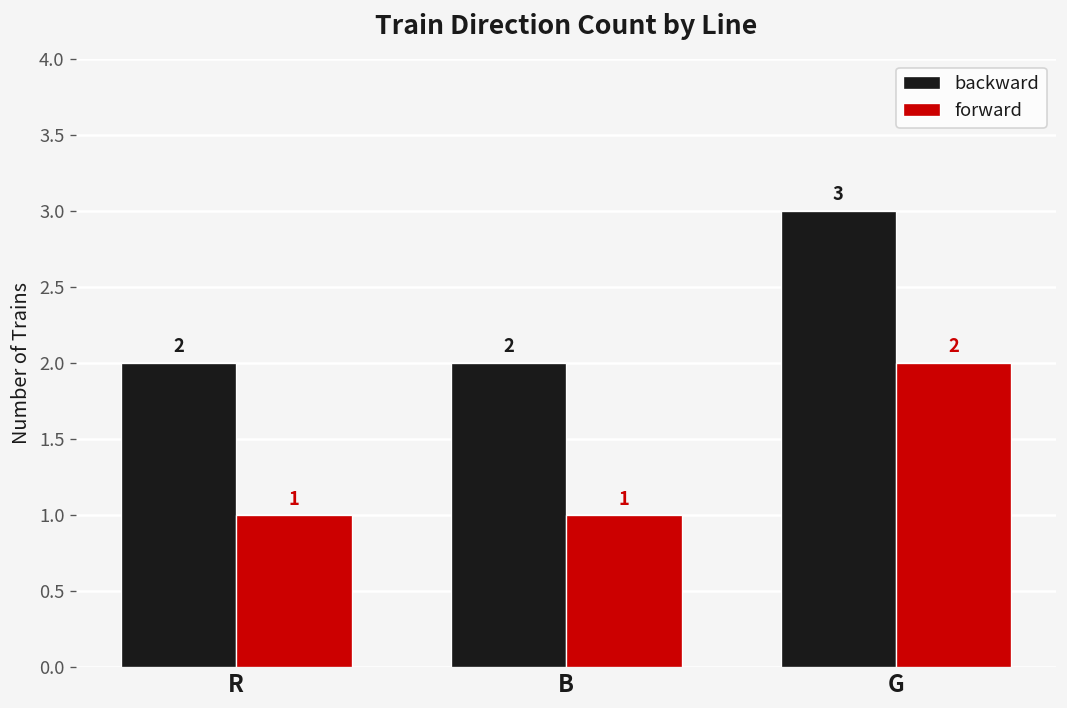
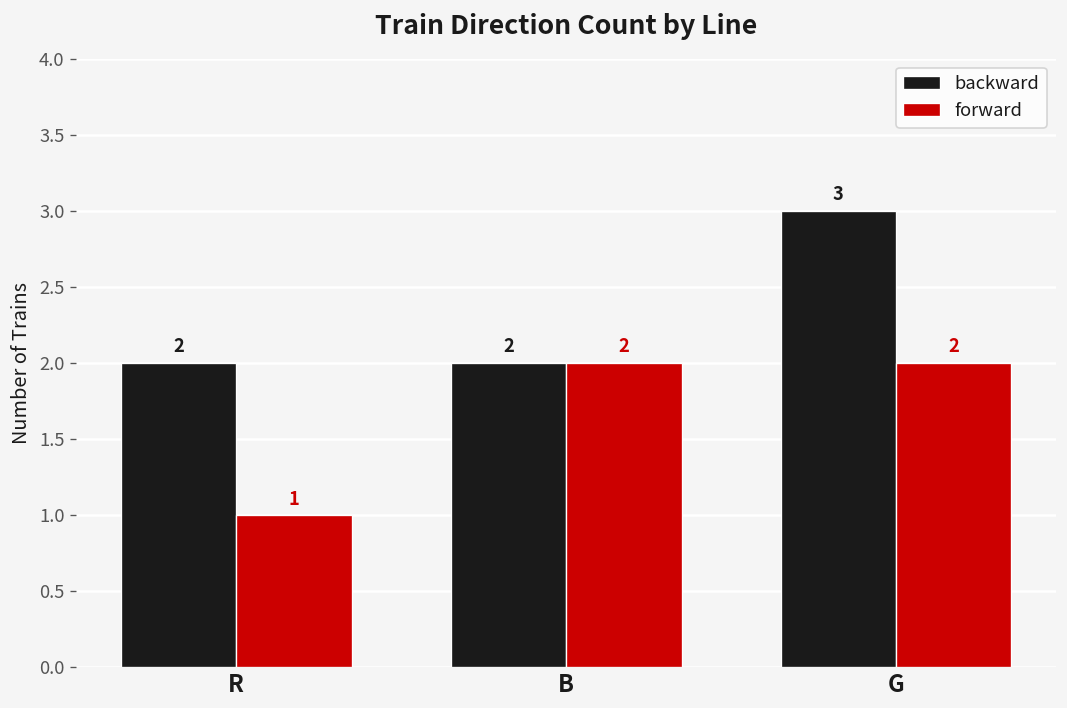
  {
    "backward": {
      "R": 2,
      "B": 2,
      "G": 3
    },
    "forward": {
      "R": 1,
-     "B": 1,
+     "B": 2,
      "G": 2
    }
  }
